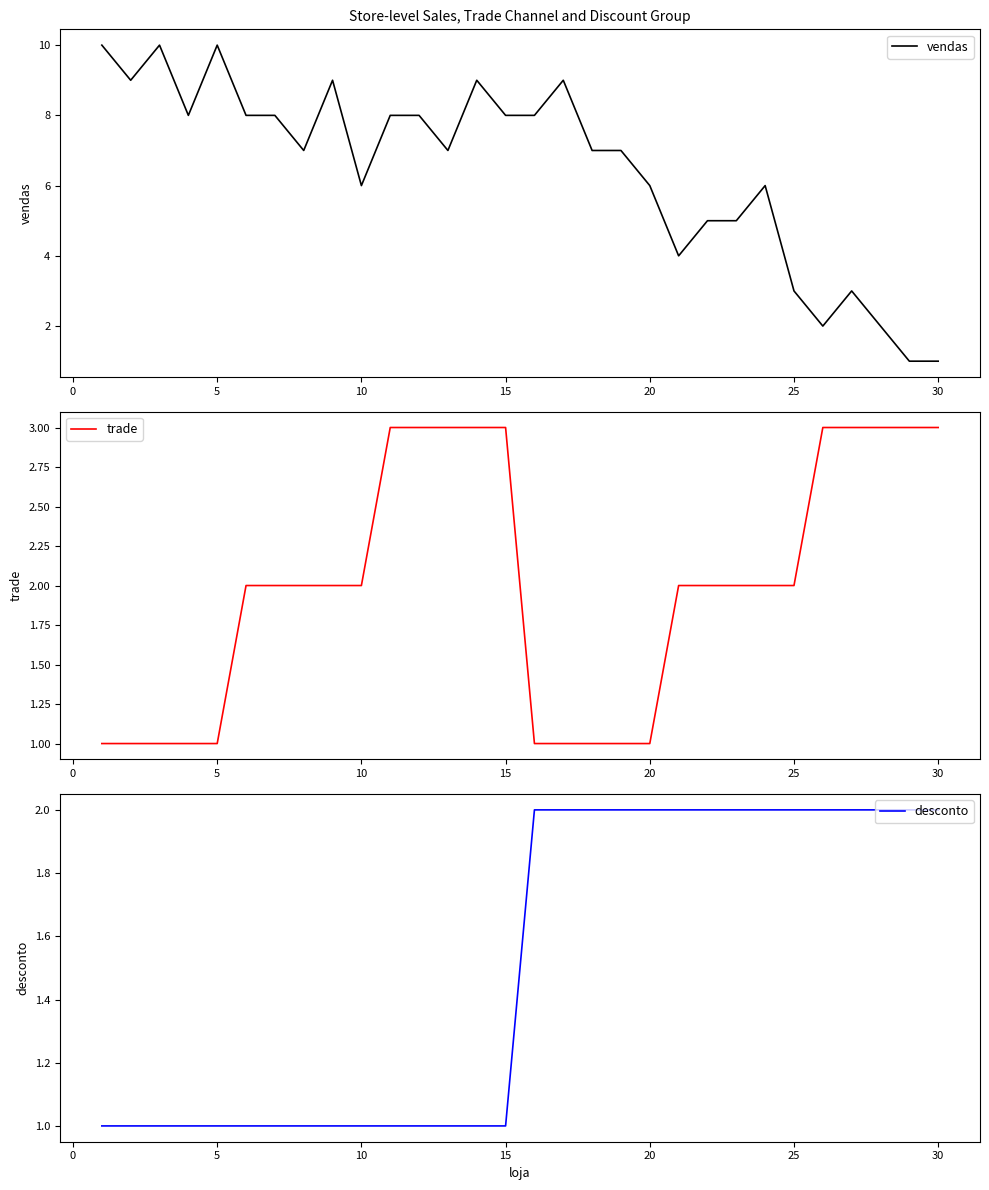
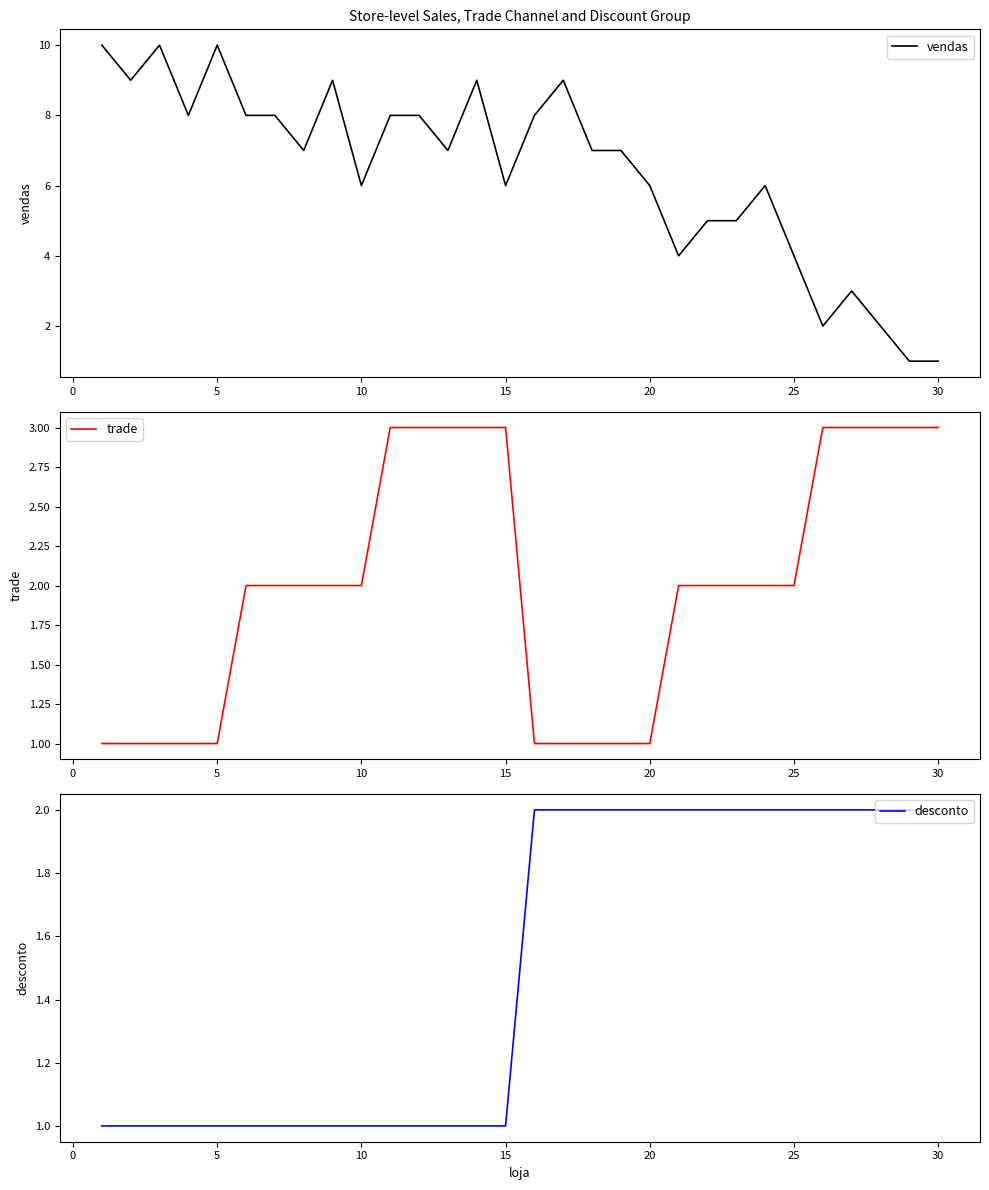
  {
    "Store-level Sales, Trade Channel and Discount Group": {
      "5": 10,
      "10": 6,
-     "15": 8,
+     "15": 6,
      "20": 6,
-     "25": 3,
+     "25": 4,
      "30": 1
    }
  }
